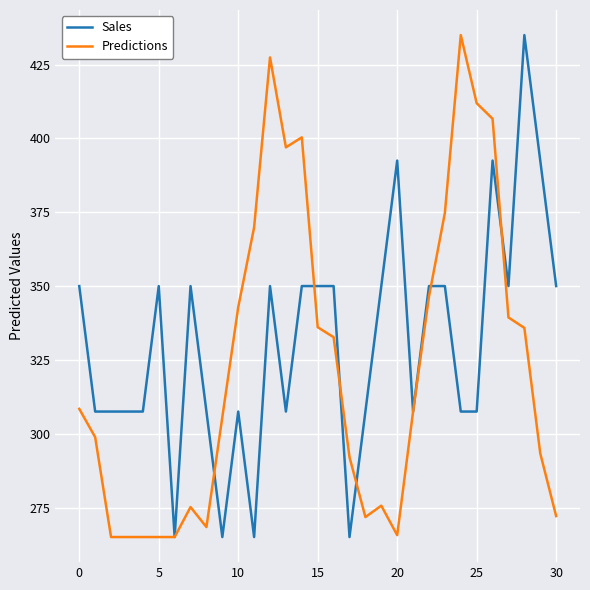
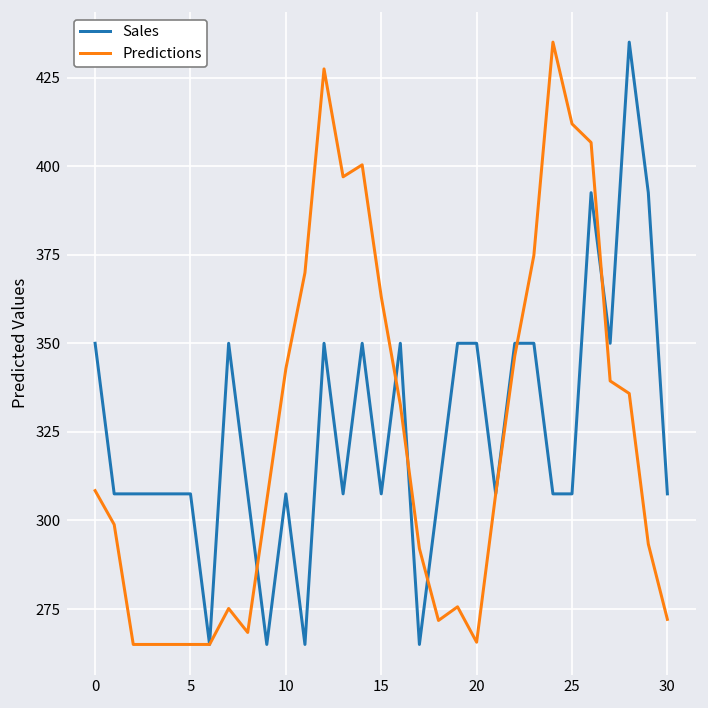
  {
    "Sales": {
      "0": 350,
-     "5": 350,
+     "5": 308,
      "10": 308,
-     "15": 350,
-     "20": 393,
+     "15": 308,
+     "20": 350,
      "25": 308,
-     "30": 350
+     "30": 308
    },
    "Predictions": {
      "0": 308,
      "5": 265,
      "10": 343,
-     "15": 336,
+     "15": 363,
      "20": 266,
      "25": 412,
      "30": 272
    }
  }
